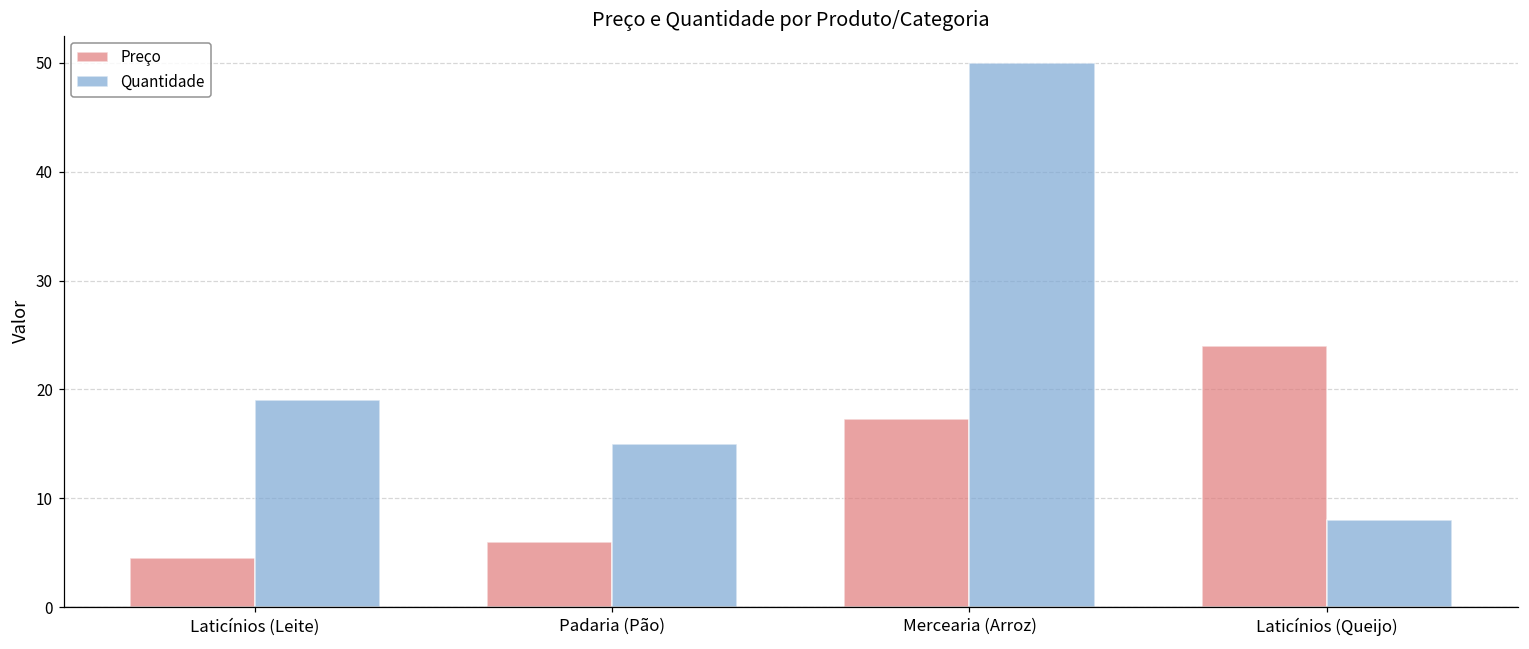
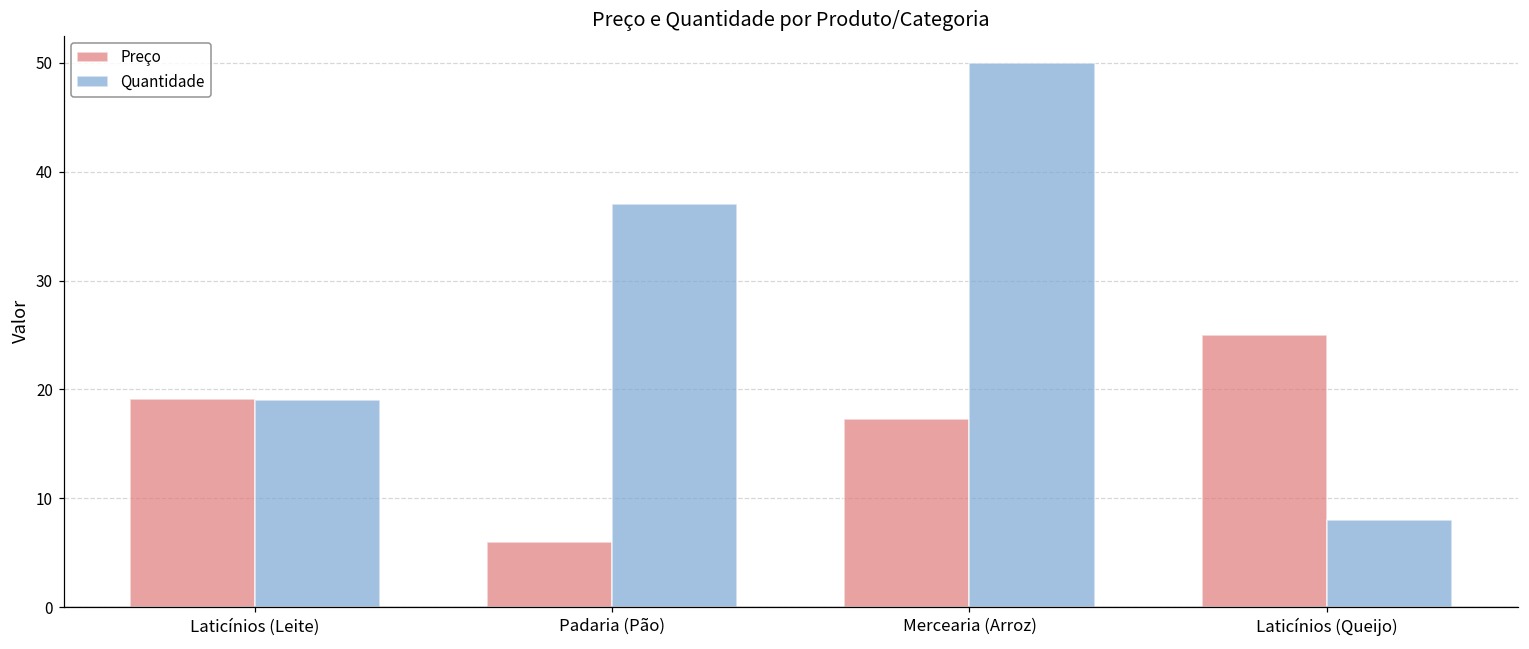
  {
    "Preço": {
-     "Laticínios (Leite)": 5,
+     "Laticínios (Leite)": 19,
      "Padaria (Pão)": 6,
      "Mercearia (Arroz)": 17,
-     "Laticínios (Queijo)": 24
+     "Laticínios (Queijo)": 25
    },
    "Quantidade": {
      "Laticínios (Leite)": 19,
-     "Padaria (Pão)": 15,
+     "Padaria (Pão)": 37,
      "Mercearia (Arroz)": 50,
      "Laticínios (Queijo)": 8
    }
  }
